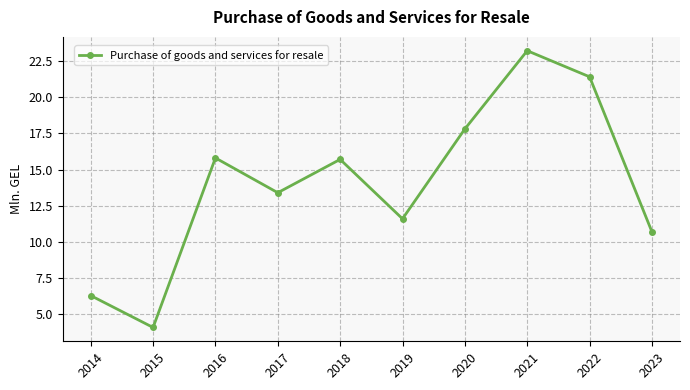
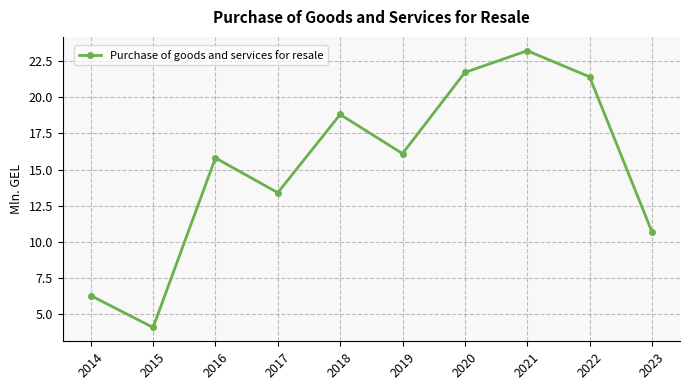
  {
    "2014": 6.3,
    "2015": 4.1,
    "2016": 15.8,
    "2017": 13.4,
-   "2018": 15.7,
-   "2019": 11.6,
-   "2020": 17.8,
+   "2018": 18.8,
+   "2019": 16.1,
+   "2020": 21.7,
    "2021": 23.2,
    "2022": 21.4,
    "2023": 10.7
  }
